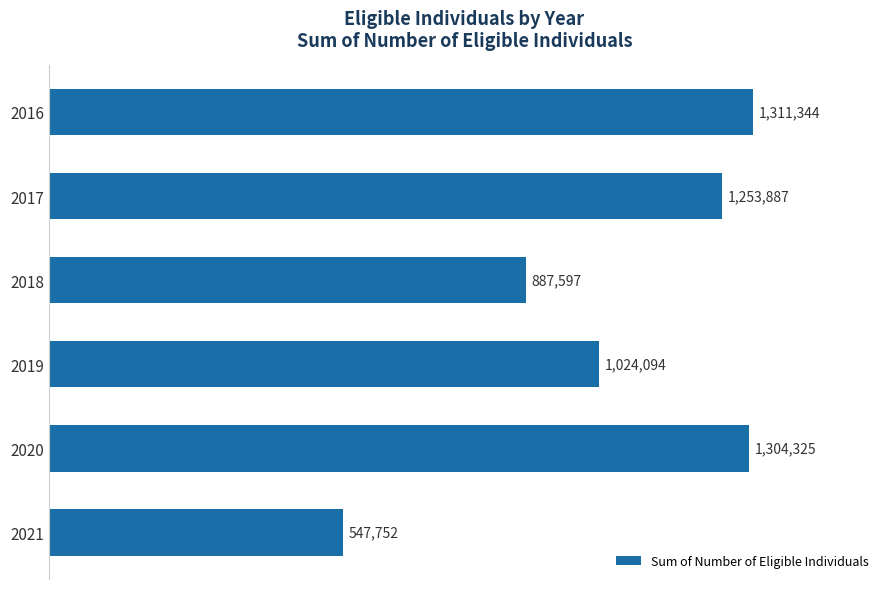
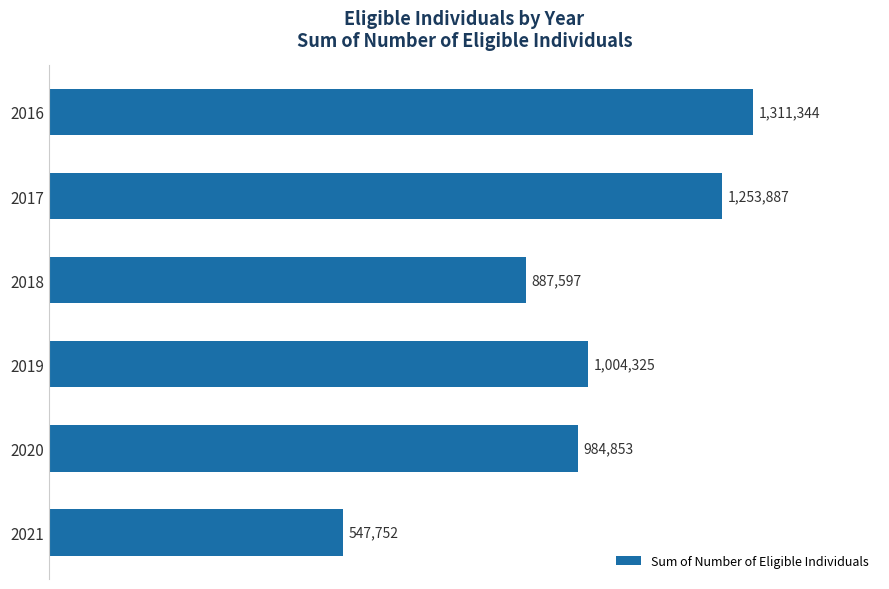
  {
    "2016": "1,311,344",
    "2017": "1,253,887",
    "2018": "887,597",
-   "2019": "1,024,094",
-   "2020": "1,304,325",
+   "2019": "1,004,325",
+   "2020": "984,853",
    "2021": "547,752"
  }
